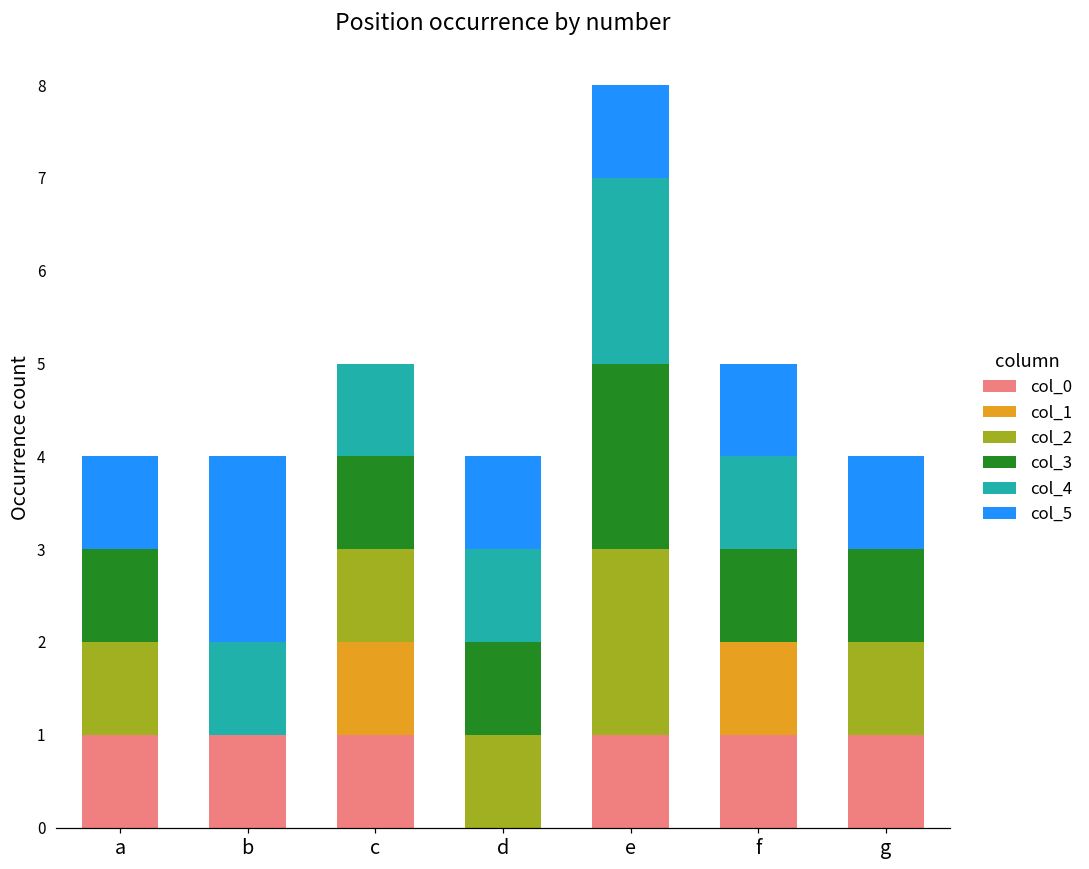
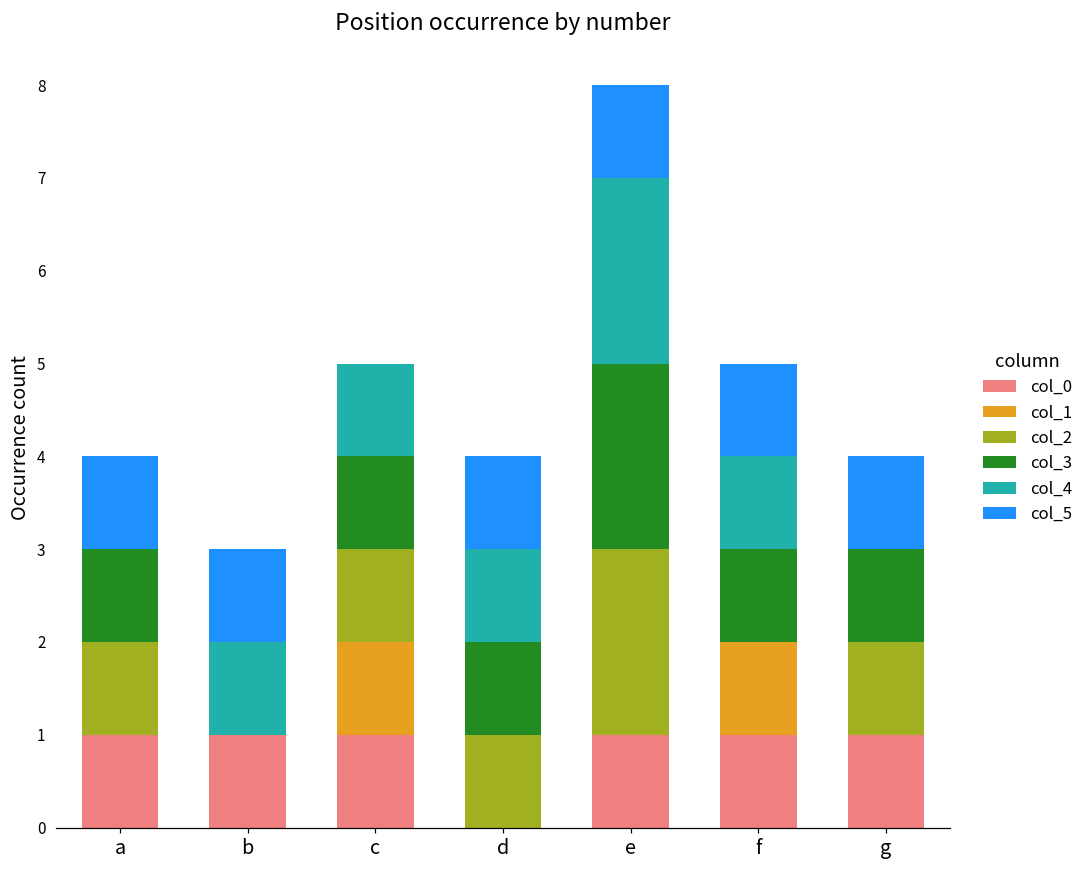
  {
    "col_0": {
      "a": 1,
      "b": 1,
      "c": 1,
      "d": 0,
      "e": 1,
      "f": 1,
      "g": 1
    },
    "col_2": {
      "a": 1,
      "b": 0,
      "c": 1,
      "d": 1,
      "e": 2,
      "f": 0,
      "g": 1
    },
    "col_3": {
      "a": 1,
      "b": 0,
      "c": 1,
      "d": 1,
      "e": 2,
      "f": 1,
      "g": 1
    },
    "col_4": {
      "a": 0,
      "b": 1,
      "c": 1,
      "d": 1,
      "e": 2,
      "f": 1,
      "g": 0
    },
    "col_5": {
      "a": 1,
-     "b": 2,
+     "b": 1,
      "c": 0,
      "d": 1,
      "e": 1,
      "f": 1,
      "g": 1
    }
  }
